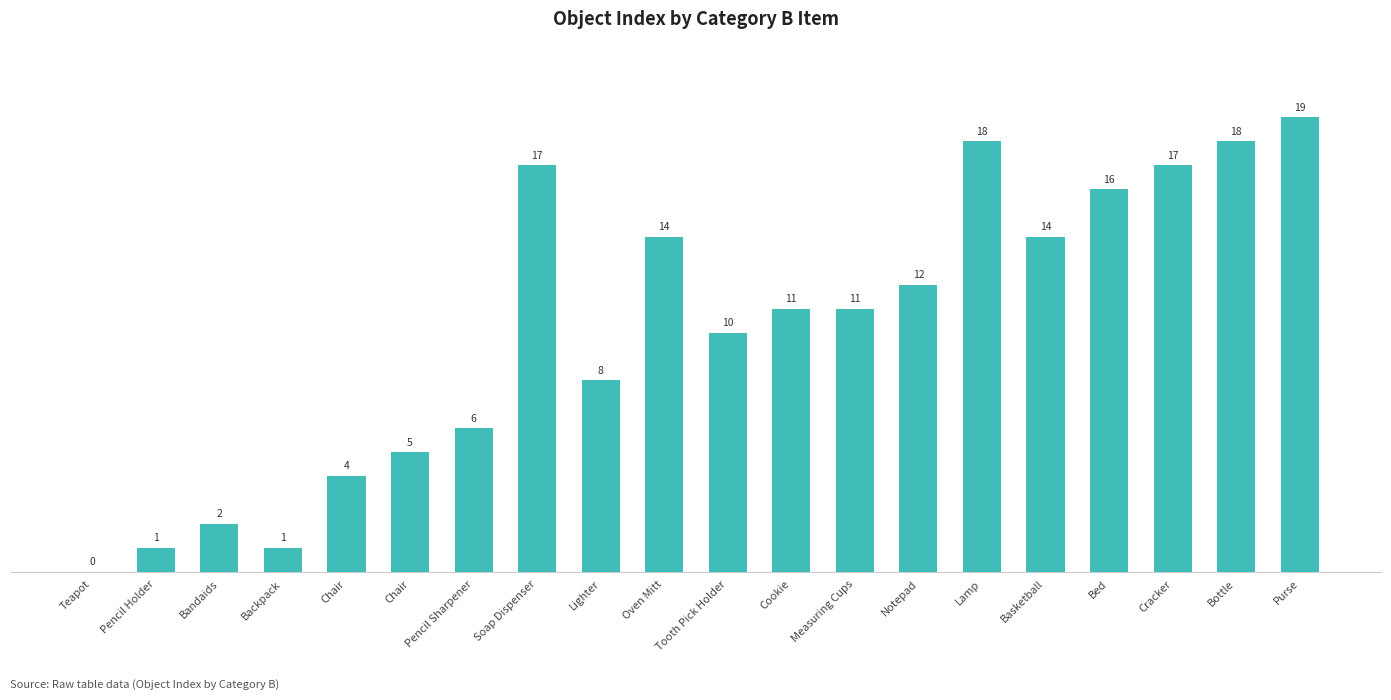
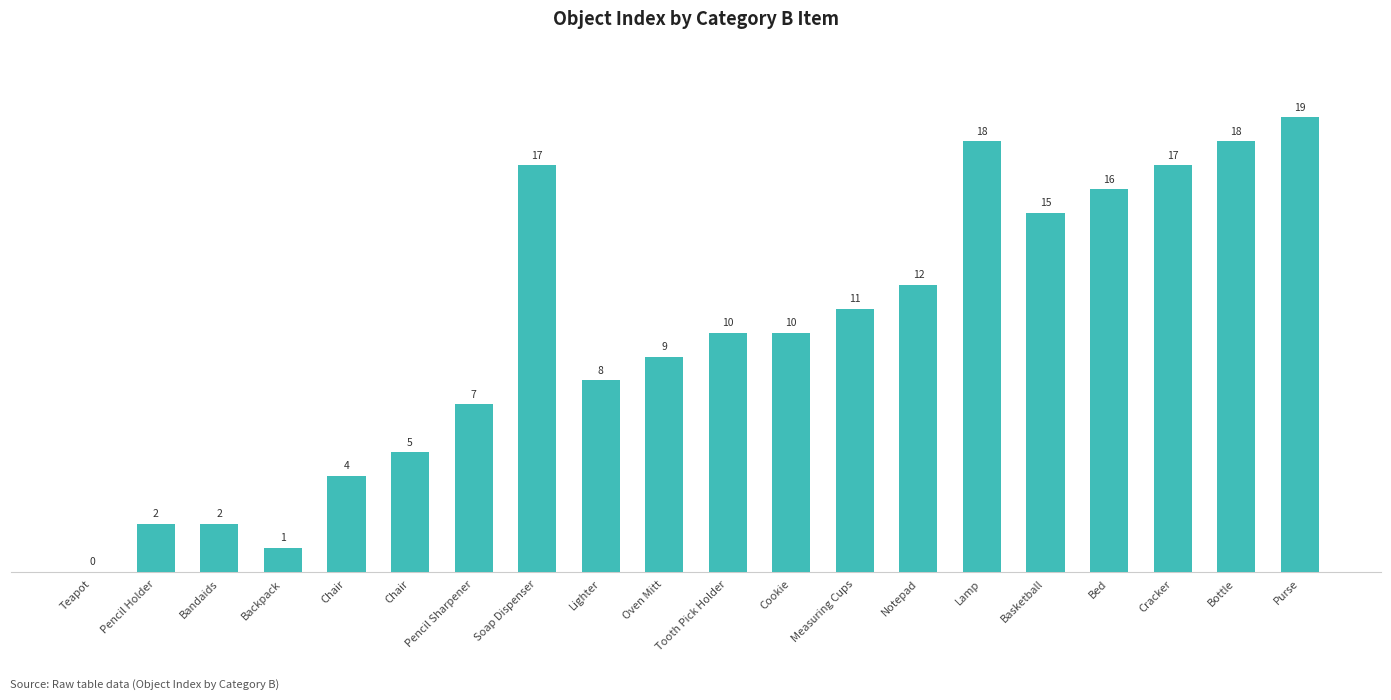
  {
    "Teapot": 0,
-   "Pencil Holder": 1,
+   "Pencil Holder": 2,
    "Bandaids": 2,
    "Backpack": 1,
-   "Pencil Sharpener": 6,
+   "Pencil Sharpener": 7,
    "Soap Dispenser": 17,
    "Lighter": 8,
-   "Oven Mitt": 14,
+   "Oven Mitt": 9,
    "Tooth Pick Holder": 10,
-   "Cookie": 11,
+   "Cookie": 10,
    "Measuring Cups": 11,
    "Notepad": 12,
    "Lamp": 18,
-   "Basketball": 14,
+   "Basketball": 15,
    "Bed": 16,
    "Cracker": 17,
    "Bottle": 18,
    "Purse": 19
  }
